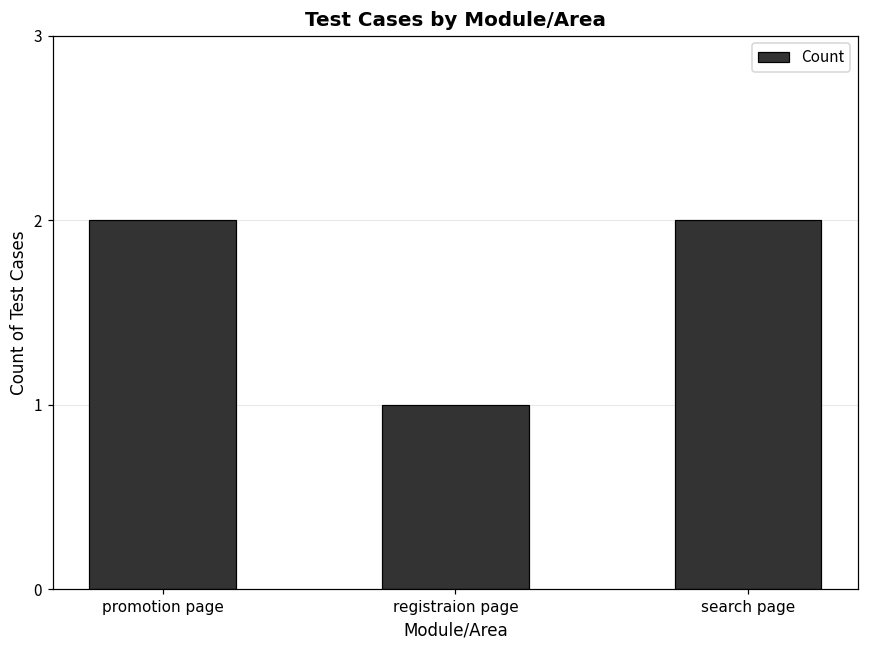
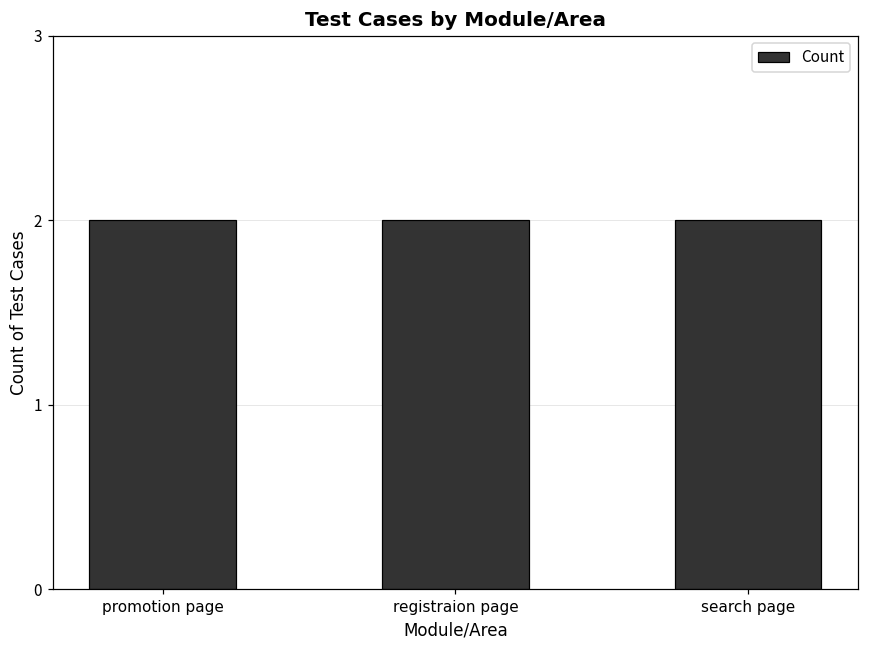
  {
    "promotion page": 2,
-   "registraion page": 1,
+   "registraion page": 2,
    "search page": 2
  }
